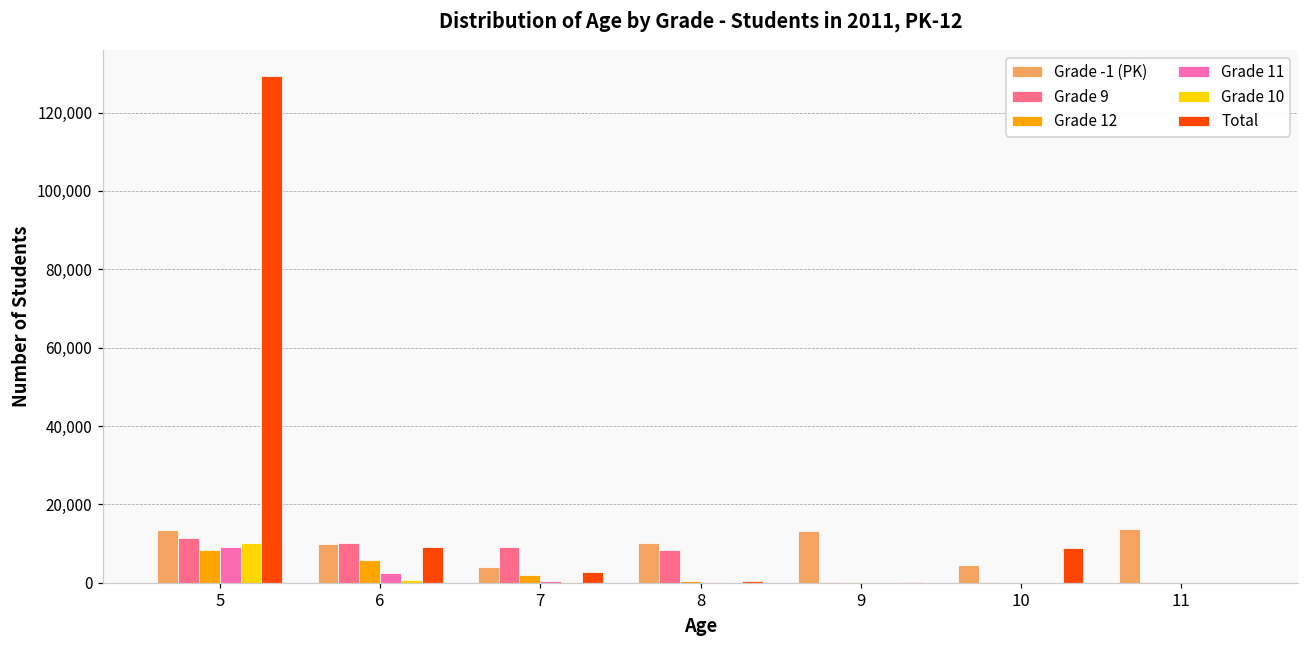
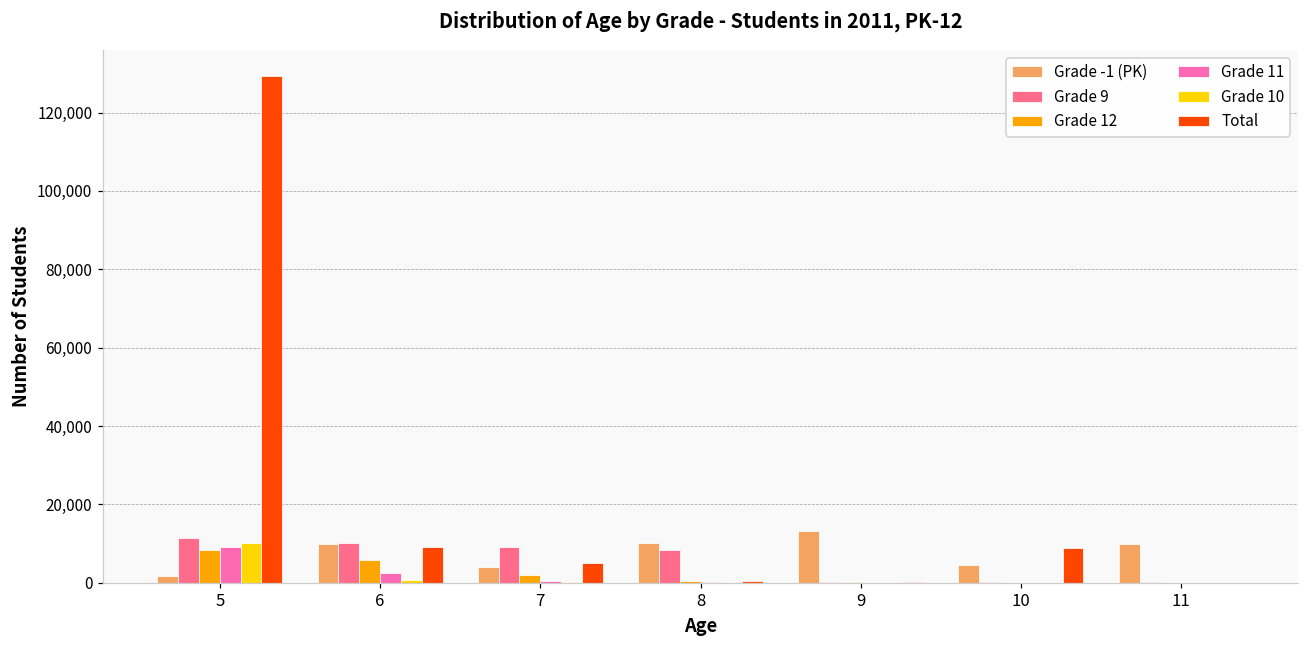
  {
    "Grade -1 (PK)": {
-     "5": "14,000",
+     "5": "2,000",
      "6": "10,000",
      "7": "4,000",
      "8": "10,000",
      "9": "13,000",
      "10": "5,000",
-     "11": "14,000"
+     "11": "10,000"
    },
    "Total": {
      "5": "129,000",
      "6": "9,000",
-     "7": "3,000",
+     "7": "5,000",
      "10": "9,000"
    }
  }
